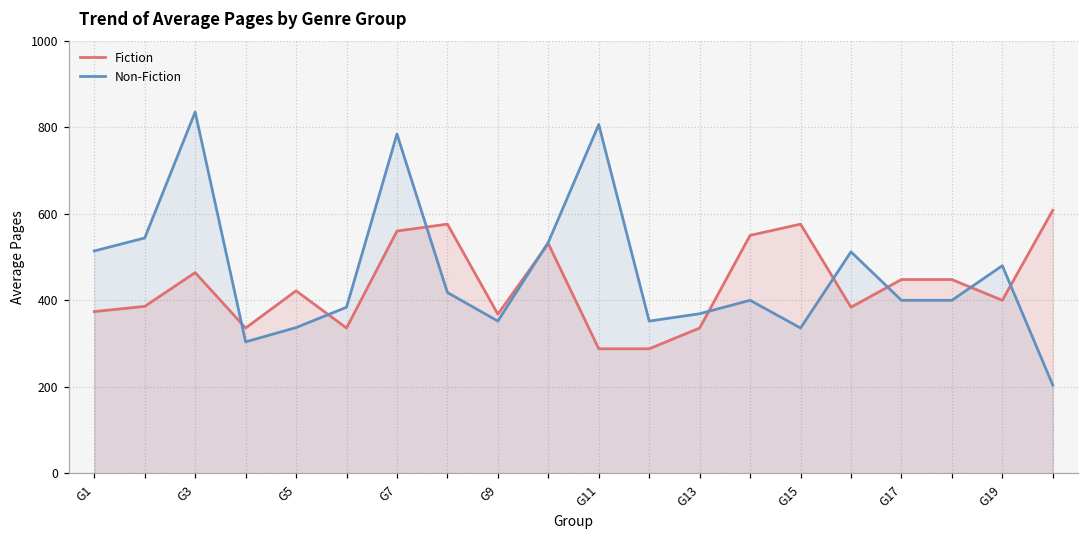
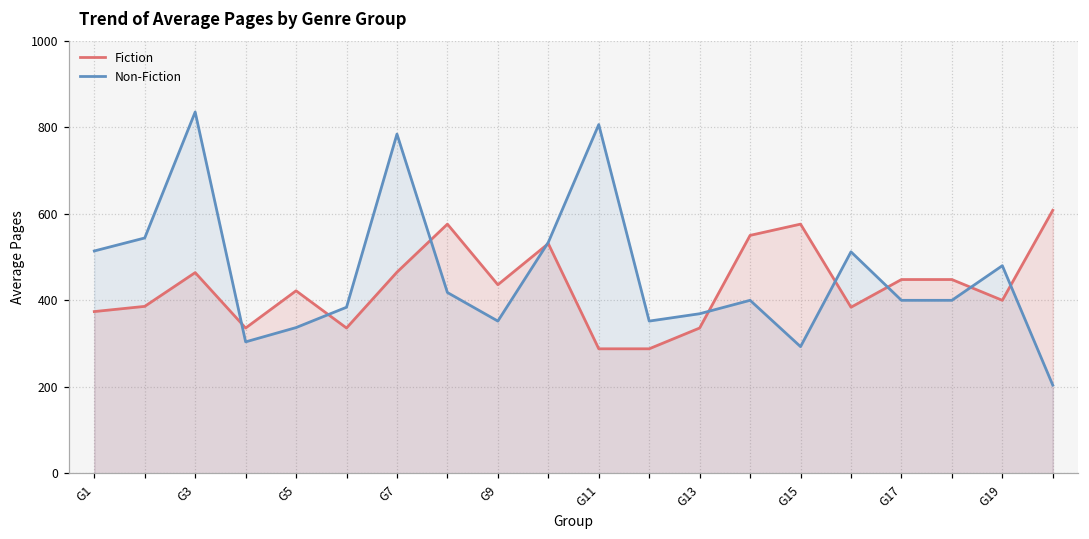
  {
    "Fiction": {
      "G1": 370,
      "G3": 460,
      "G5": 420,
-     "G7": 560,
-     "G9": 370,
+     "G7": 470,
+     "G9": 440,
      "G11": 290,
      "G13": 340,
      "G15": 580,
      "G17": 450,
      "G19": 400
    },
    "Non-Fiction": {
      "G1": 510,
      "G3": 840,
      "G5": 340,
      "G7": 780,
      "G9": 350,
      "G11": 810,
      "G13": 370,
-     "G15": 340,
+     "G15": 290,
      "G17": 400,
      "G19": 480
    }
  }
